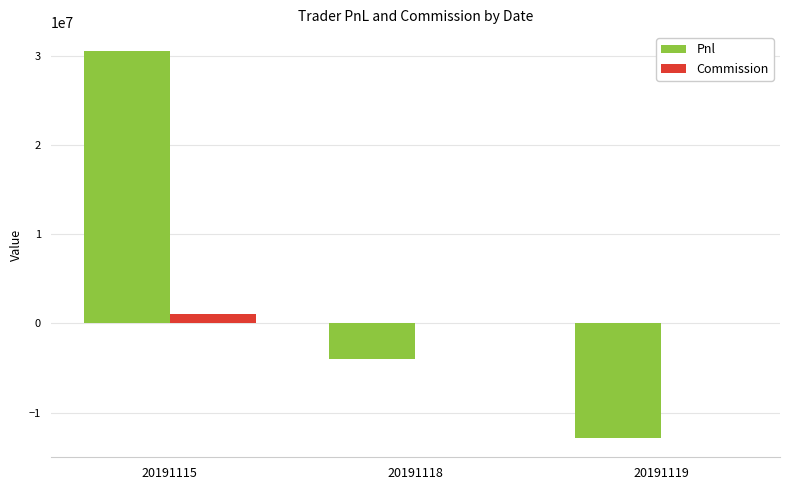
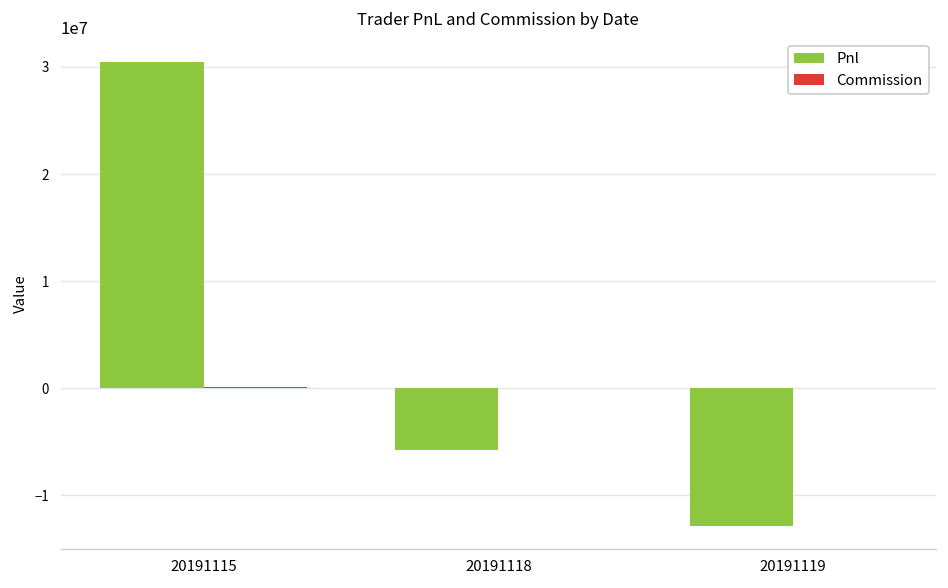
  {
    "Pnl": {
      "20191115": 30000000,
-     "20191118": -4000000,
+     "20191118": -6000000,
      "20191119": -13000000
    },
    "Commission": {
-     "20191115": 1000000,
+     "20191115": 0,
      "20191118": 0,
      "20191119": 0
    }
  }
